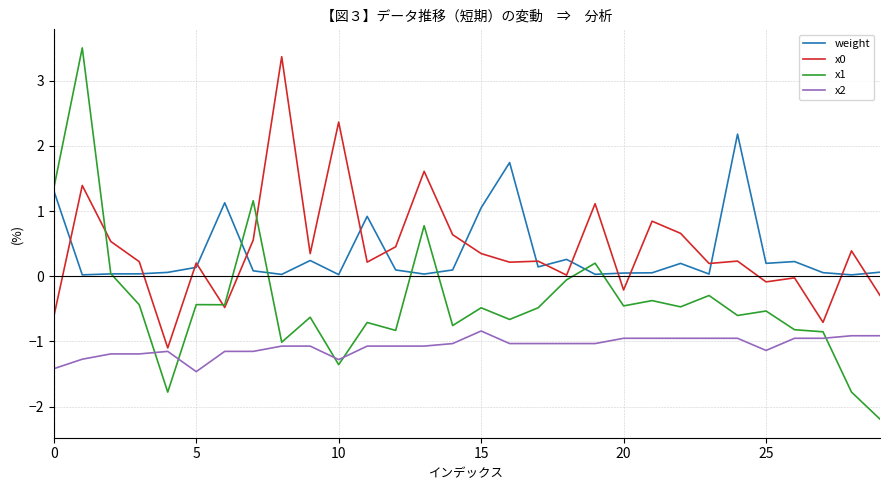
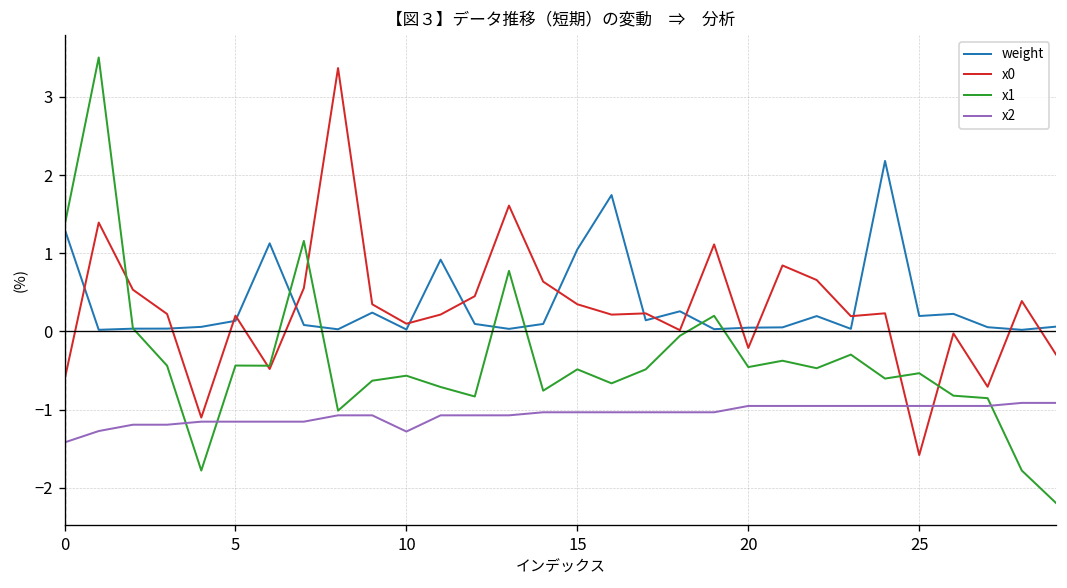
  {
    "weight": {
      "5": 0.1,
      "10": 0.0,
      "15": 1.1,
      "20": 0.0,
      "25": 0.2
    },
    "x0": {
      "0": -0.6,
      "5": 0.2,
-     "10": 2.4,
+     "10": 0.1,
      "15": 0.3,
      "20": -0.2,
-     "25": -0.1
+     "25": -1.6
    },
    "x1": {
      "5": -0.4,
-     "10": -1.4,
+     "10": -0.6,
      "15": -0.5,
      "20": -0.5,
      "25": -0.5
    },
    "x2": {
      "0": -1.4,
-     "5": -1.5,
+     "5": -1.2,
      "10": -1.3,
-     "15": -0.8,
+     "15": -1.0,
      "20": -1.0,
-     "25": -1.1
+     "25": -1.0
    }
  }
